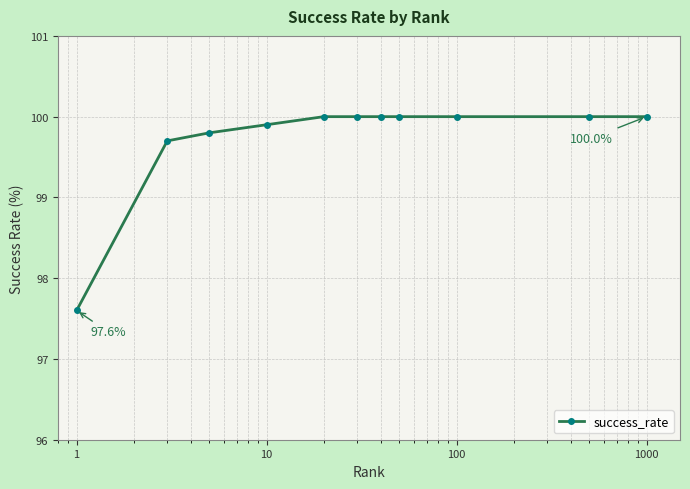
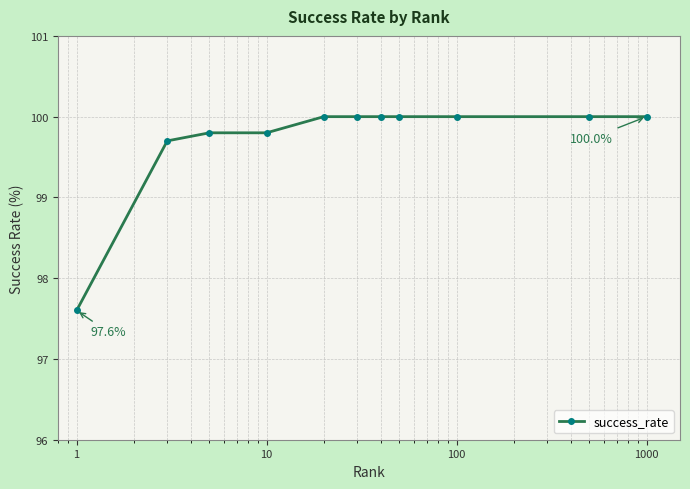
  {
-   "10": 99.9,
+   "10": 99.8,
    "100": 100.0,
    "1000": 100.0
  }
